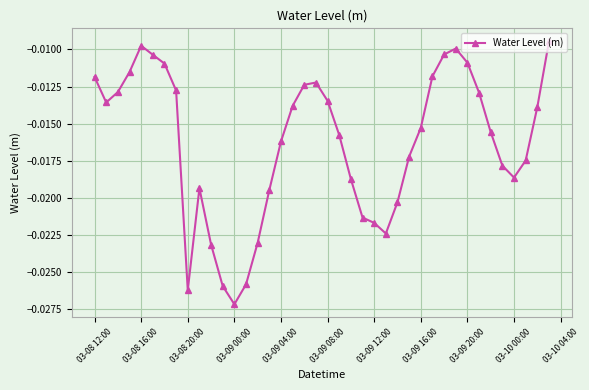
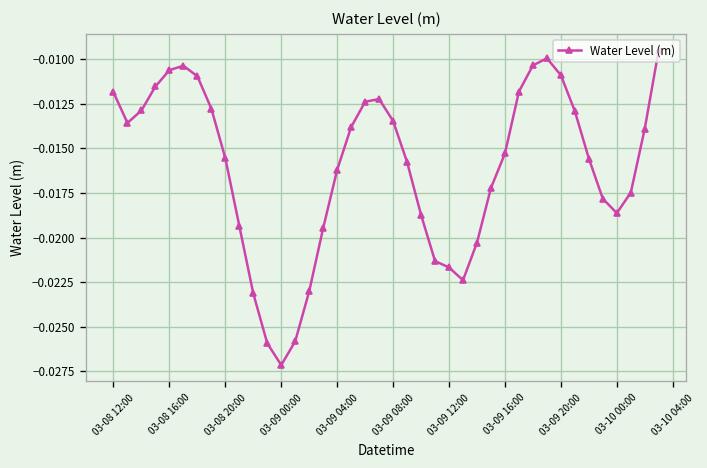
  {
    "03-08 12:00": -0.0119,
-   "03-08 16:00": -0.0098,
-   "03-08 20:00": -0.0262,
+   "03-08 16:00": -0.0106,
+   "03-08 20:00": -0.0155,
    "03-09 00:00": -0.0271,
    "03-09 04:00": -0.0162,
    "03-09 08:00": -0.0135,
    "03-09 12:00": -0.0217,
    "03-09 16:00": -0.0153,
    "03-09 20:00": -0.0109,
    "03-10 00:00": -0.0186
  }
